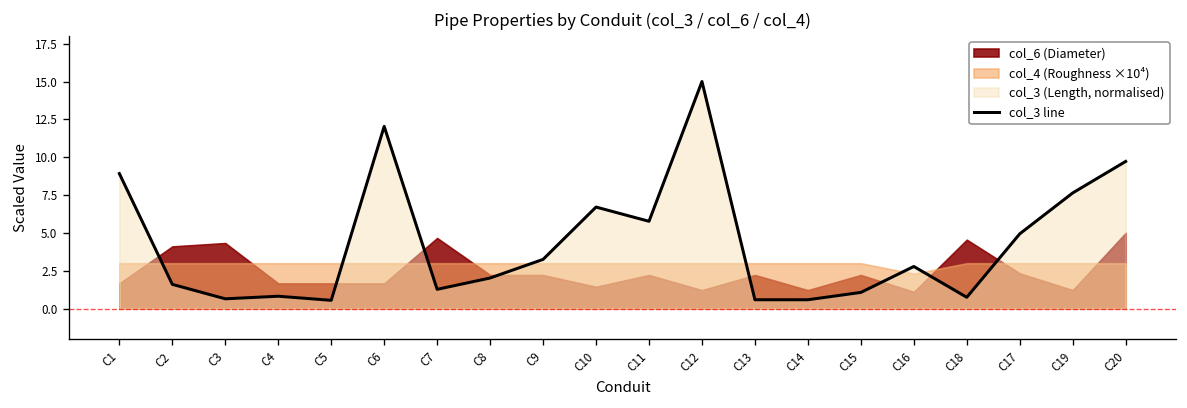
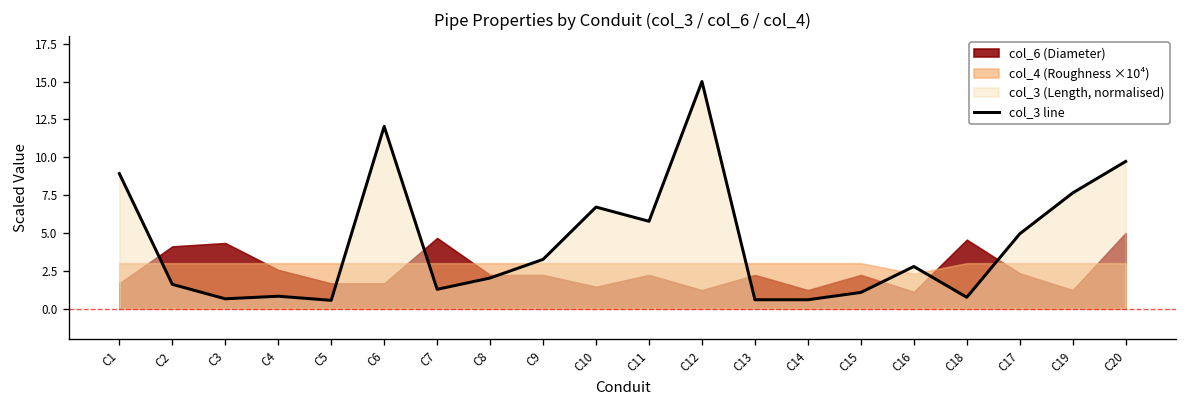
  {
    "col_6 (Diameter)": {
      "C1": 1.7,
      "C2": 4.1,
      "C3": 4.3,
-     "C4": 1.7,
+     "C4": 2.6,
      "C5": 1.7,
      "C6": 1.7,
      "C7": 4.7,
      "C9": 2.2,
      "C10": 1.4,
      "C11": 2.2,
      "C12": 1.2,
      "C13": 2.2,
      "C14": 1.2,
      "C15": 2.2,
      "C16": 1.1,
      "C18": 4.6,
      "C17": 2.3,
      "C19": 1.2,
      "C20": 5.0
    },
    "col_4 (Roughness ×10⁴)": {
      "C1": 3.0,
      "C2": 3.0,
      "C3": 3.0,
      "C4": 3.0,
      "C5": 3.0,
      "C6": 3.0,
      "C7": 3.0,
      "C8": 3.0,
      "C9": 3.0,
      "C10": 3.0,
      "C11": 3.0,
      "C12": 3.0,
      "C13": 3.0,
      "C14": 3.0,
      "C15": 3.0,
      "C16": 2.3,
      "C18": 3.0,
      "C17": 3.0,
      "C19": 3.0,
      "C20": 3.0
    },
    "col_3 (Length, normalised)": {
      "C1": 8.9,
      "C2": 1.6,
      "C3": 0.7,
      "C4": 0.8,
      "C5": 0.6,
      "C6": 12.0,
      "C7": 1.3,
      "C9": 3.3,
      "C10": 6.7,
      "C11": 5.8,
      "C12": 15.0,
      "C13": 0.6,
      "C14": 0.6,
      "C15": 1.1,
      "C16": 2.8,
      "C18": 0.8,
      "C17": 4.9,
      "C19": 7.6,
      "C20": 9.7
    }
  }
